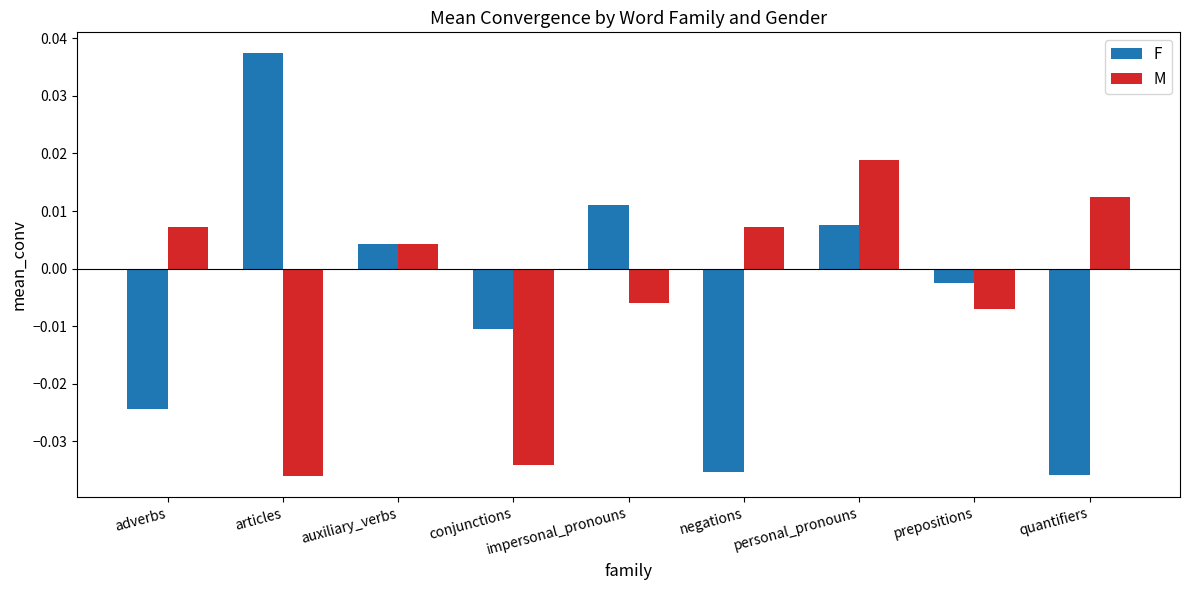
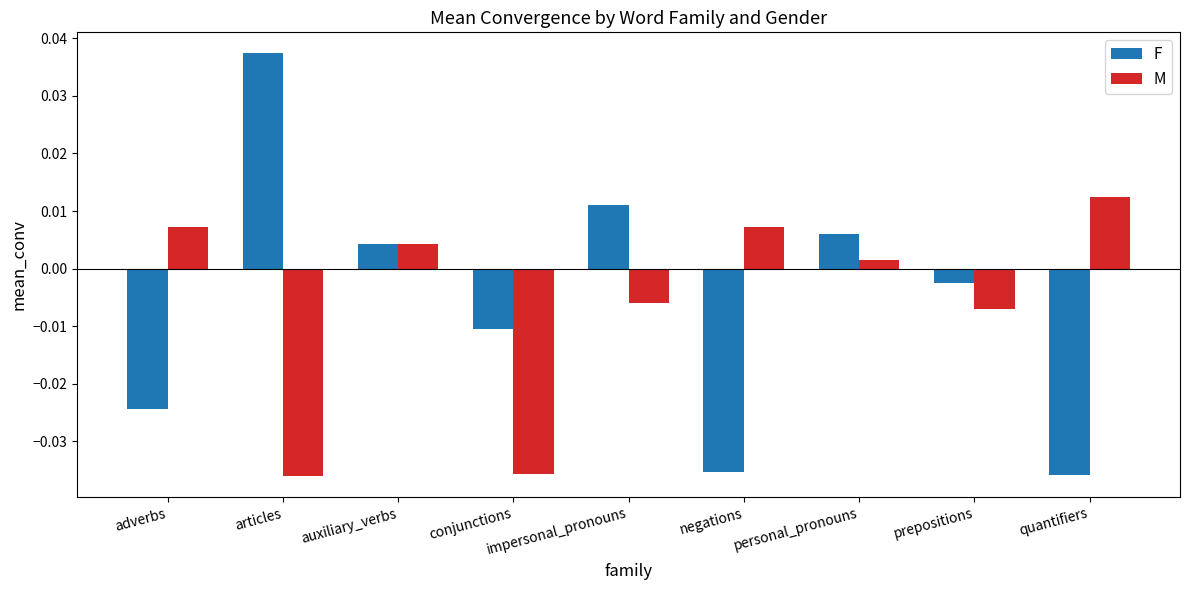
  {
    "F": {
      "adverbs": -0.024,
      "articles": 0.037,
      "auxiliary_verbs": 0.004,
      "conjunctions": -0.010,
      "impersonal_pronouns": 0.011,
      "negations": -0.035,
-     "personal_pronouns": 0.008,
+     "personal_pronouns": 0.006,
      "prepositions": -0.002,
      "quantifiers": -0.036
    },
    "M": {
      "adverbs": 0.007,
      "articles": -0.036,
      "auxiliary_verbs": 0.004,
-     "conjunctions": -0.034,
+     "conjunctions": -0.036,
      "impersonal_pronouns": -0.006,
      "negations": 0.007,
-     "personal_pronouns": 0.019,
+     "personal_pronouns": 0.002,
      "prepositions": -0.007,
      "quantifiers": 0.012
    }
  }
